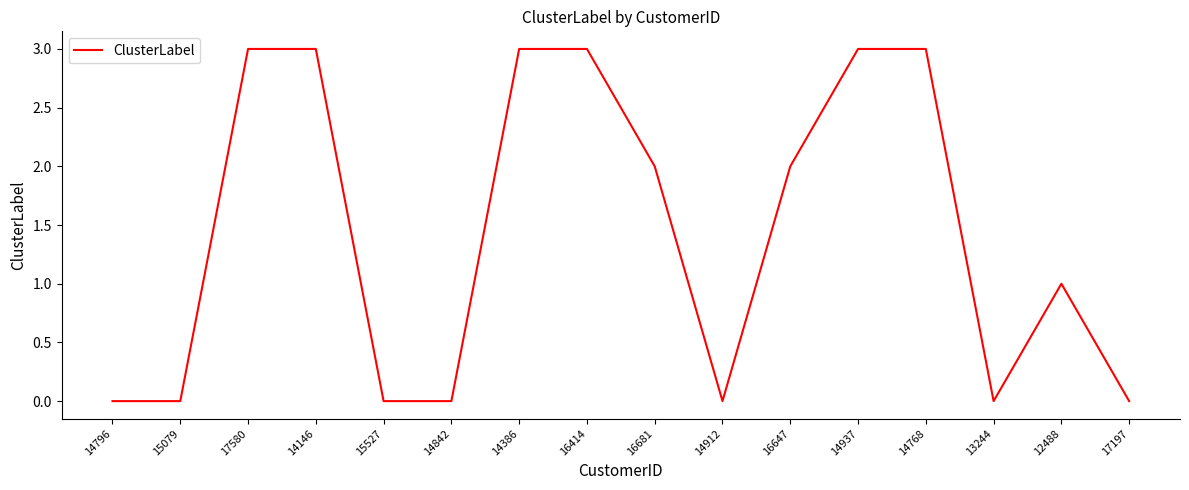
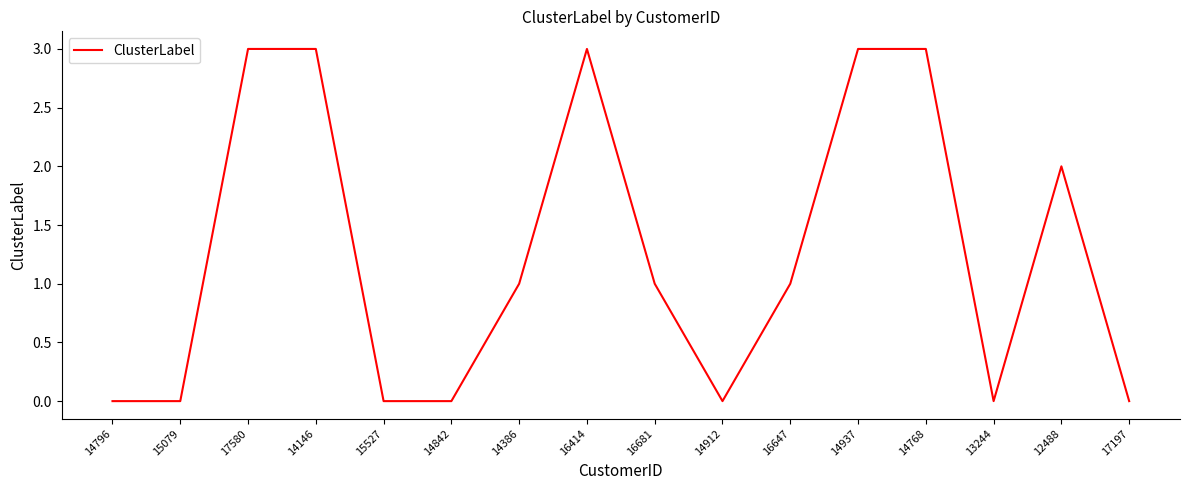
  {
    "14796": 0,
    "15079": 0,
    "17580": 3,
    "14146": 3,
    "15527": 0,
    "14842": 0,
-   "14386": 3,
+   "14386": 1,
    "16414": 3,
-   "16681": 2,
+   "16681": 1,
    "14912": 0,
-   "16647": 2,
+   "16647": 1,
    "14937": 3,
    "14768": 3,
    "13244": 0,
-   "12488": 1,
+   "12488": 2,
    "17197": 0
  }
